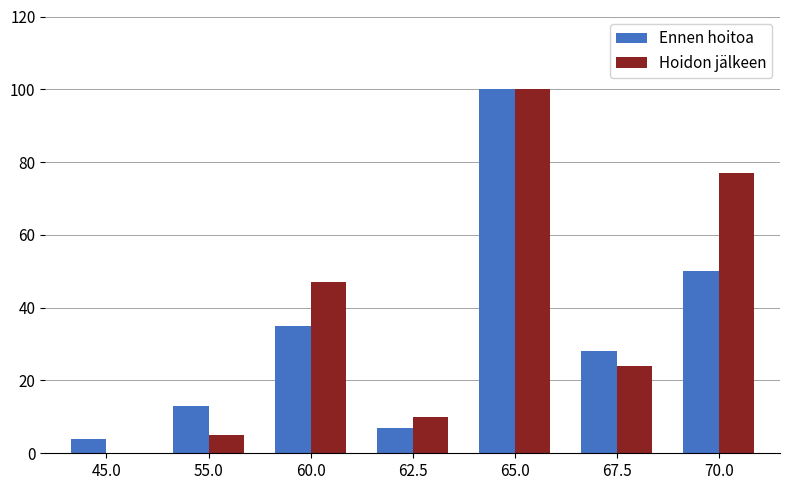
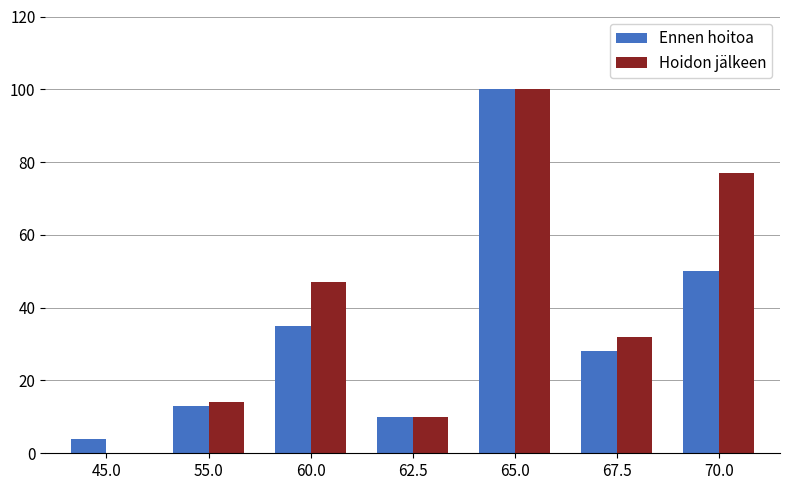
  {
    "Ennen hoitoa": {
      "45.0": 4,
      "55.0": 13,
      "60.0": 35,
-     "62.5": 7,
+     "62.5": 10,
      "65.0": 100,
      "67.5": 28,
      "70.0": 50
    },
    "Hoidon jälkeen": {
      "45.0": 0,
-     "55.0": 5,
+     "55.0": 14,
      "60.0": 47,
      "62.5": 10,
      "65.0": 100,
-     "67.5": 24,
+     "67.5": 32,
      "70.0": 77
    }
  }
